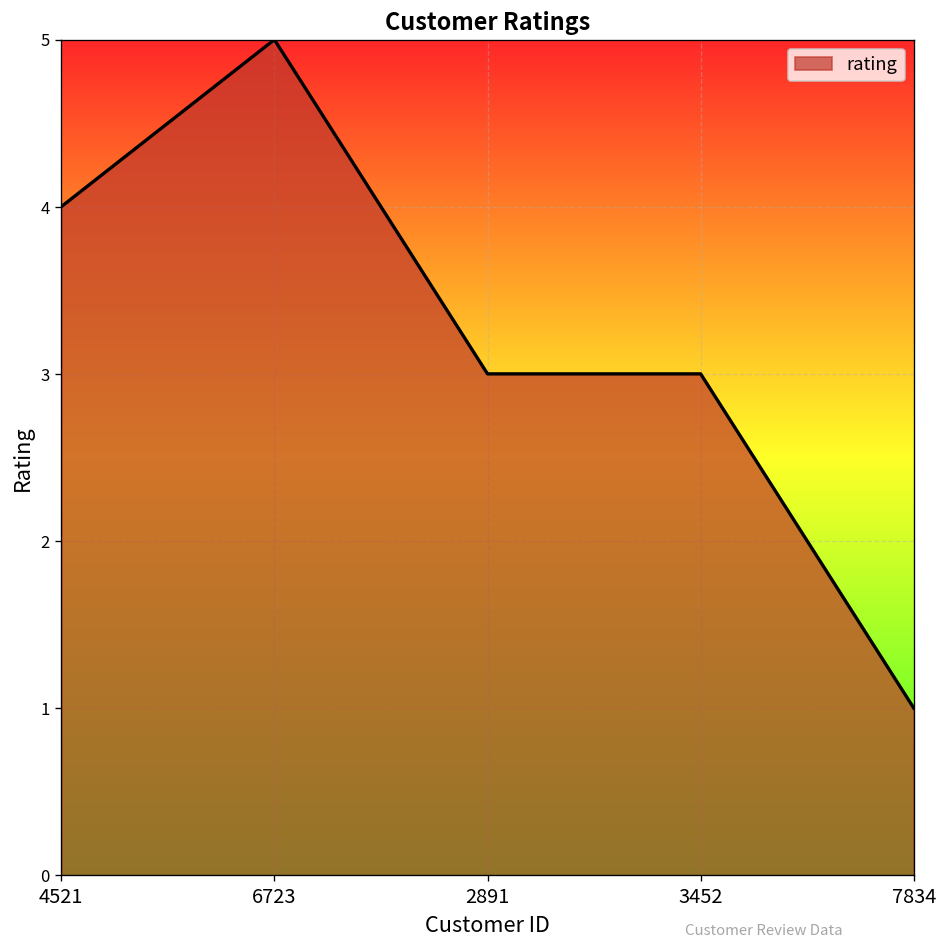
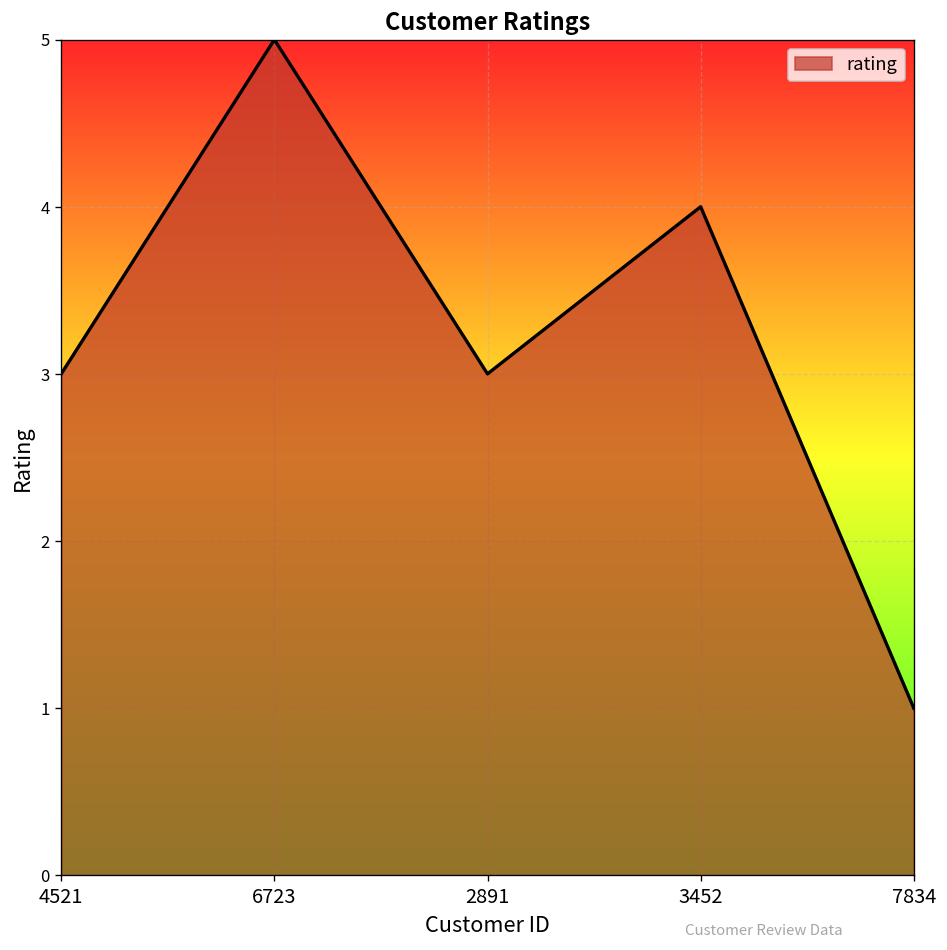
  {
-   "4521": 4,
+   "4521": 3,
    "6723": 5,
    "2891": 3,
-   "3452": 3,
+   "3452": 4,
    "7834": 1
  }
